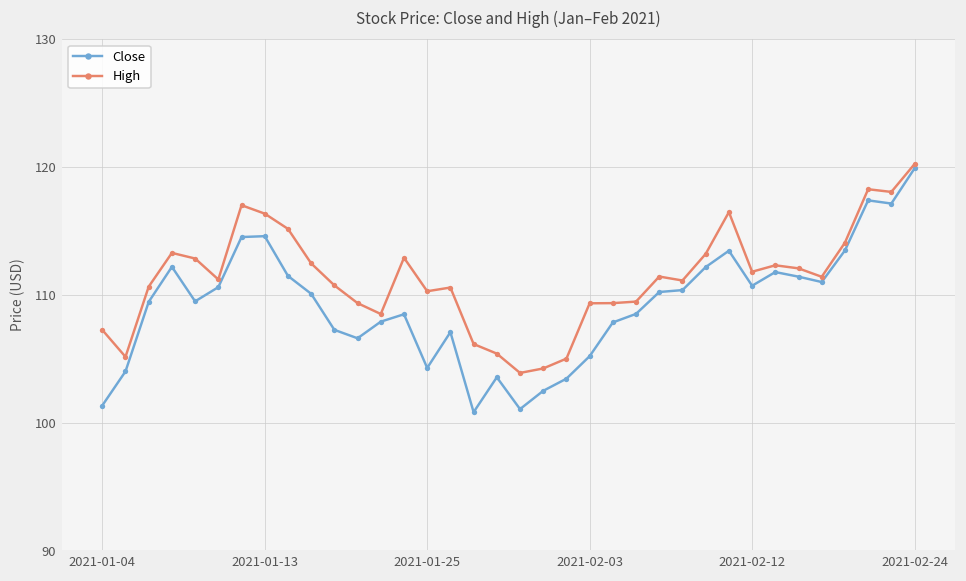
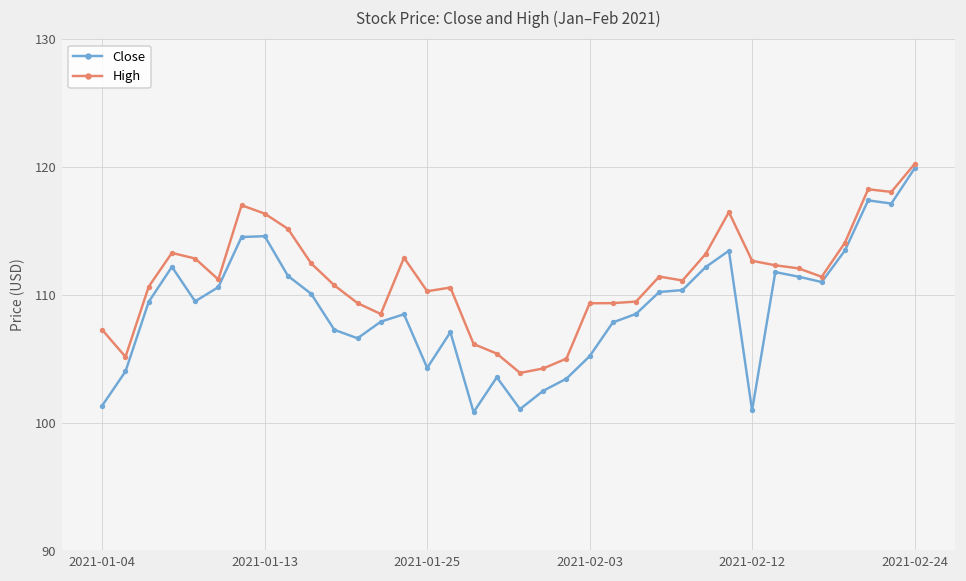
  {
    "Close": {
      "2021-01-04": 101.3,
      "2021-01-13": 114.6,
      "2021-01-25": 104.3,
      "2021-02-03": 105.2,
-     "2021-02-12": 110.7,
+     "2021-02-12": 100.9,
      "2021-02-24": 119.9
    },
    "High": {
      "2021-01-04": 107.2,
      "2021-01-13": 116.3,
      "2021-01-25": 110.3,
      "2021-02-03": 109.3,
-     "2021-02-12": 111.8,
+     "2021-02-12": 112.7,
      "2021-02-24": 120.2
    }
  }
